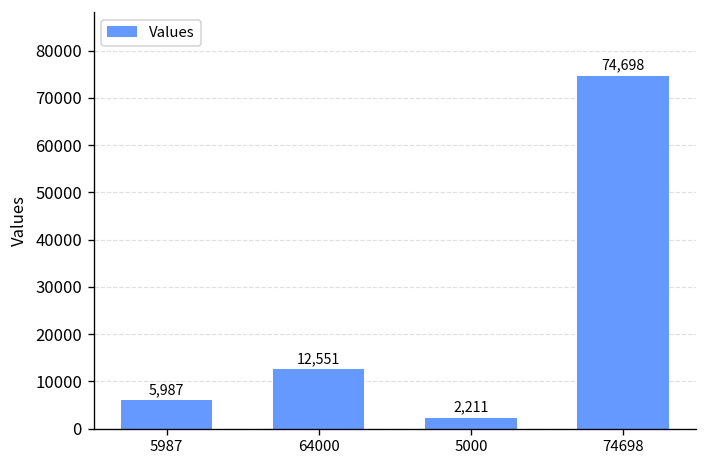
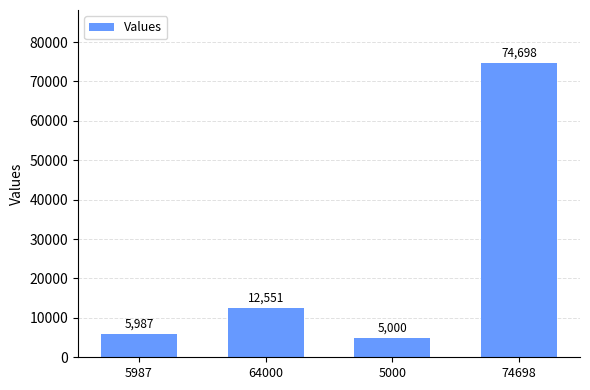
  {
    "5987": "5,987",
    "64000": "12,551",
-   "5000": "2,211",
+   "5000": "5,000",
    "74698": "74,698"
  }
